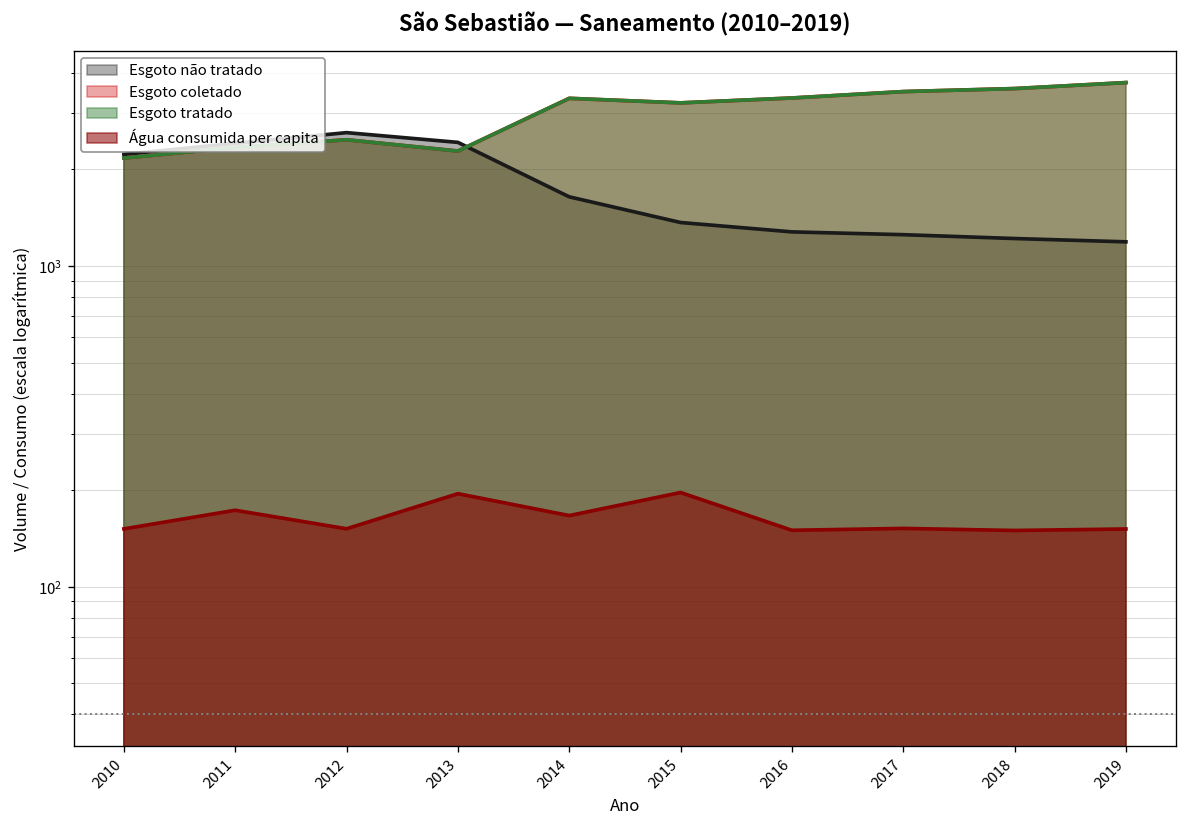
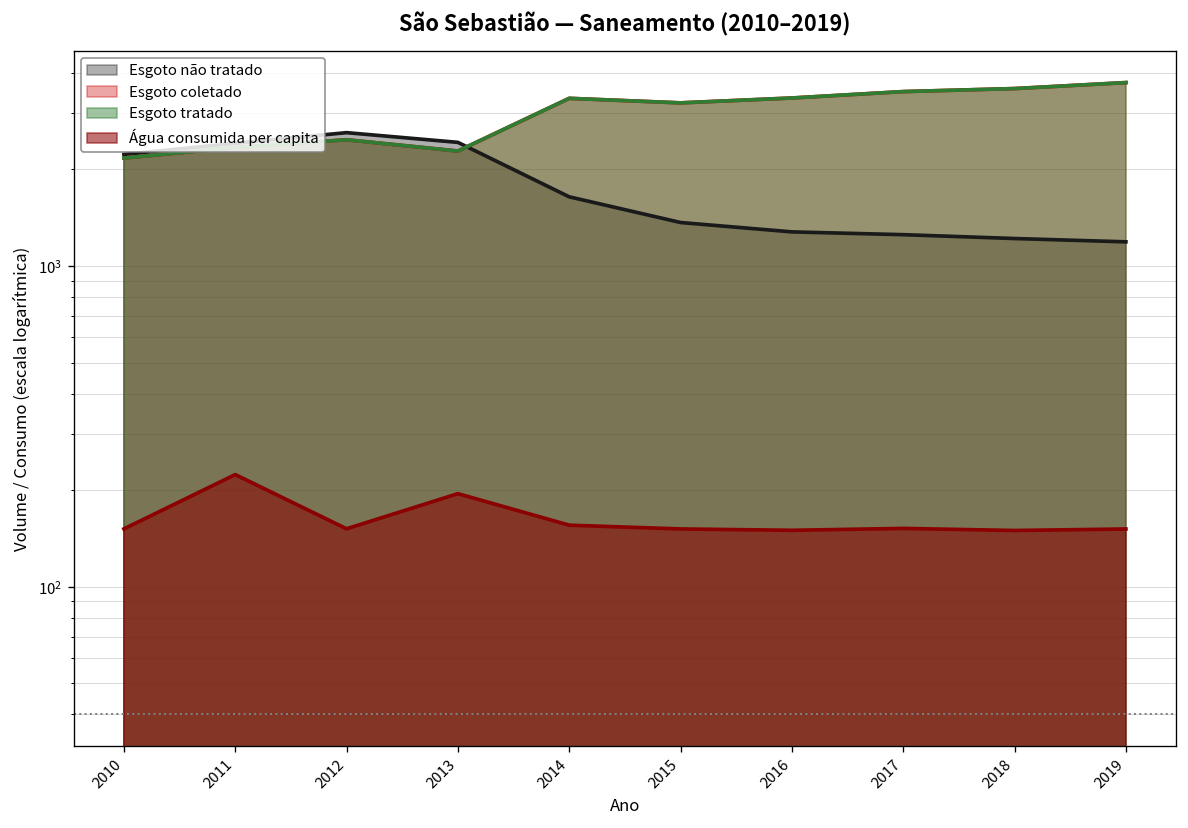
  {
    "Água consumida per capita": {
      "2010": 150,
-     "2011": 170,
+     "2011": 220,
      "2012": 150,
      "2013": 200,
-     "2014": 170,
-     "2015": 200,
+     "2014": 160,
+     "2015": 150,
      "2016": 150,
      "2017": 150,
      "2018": 150,
      "2019": 150
    }
  }
